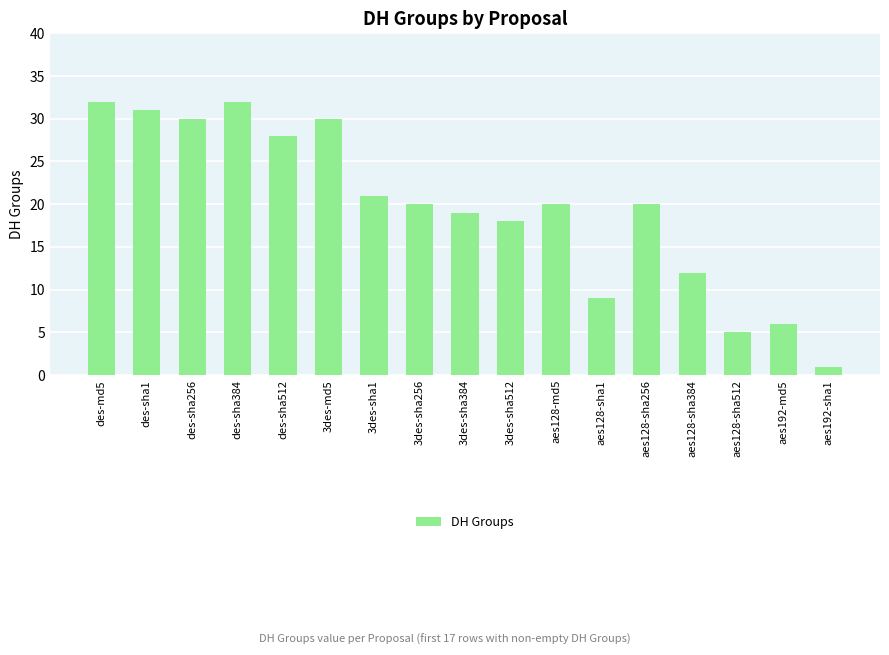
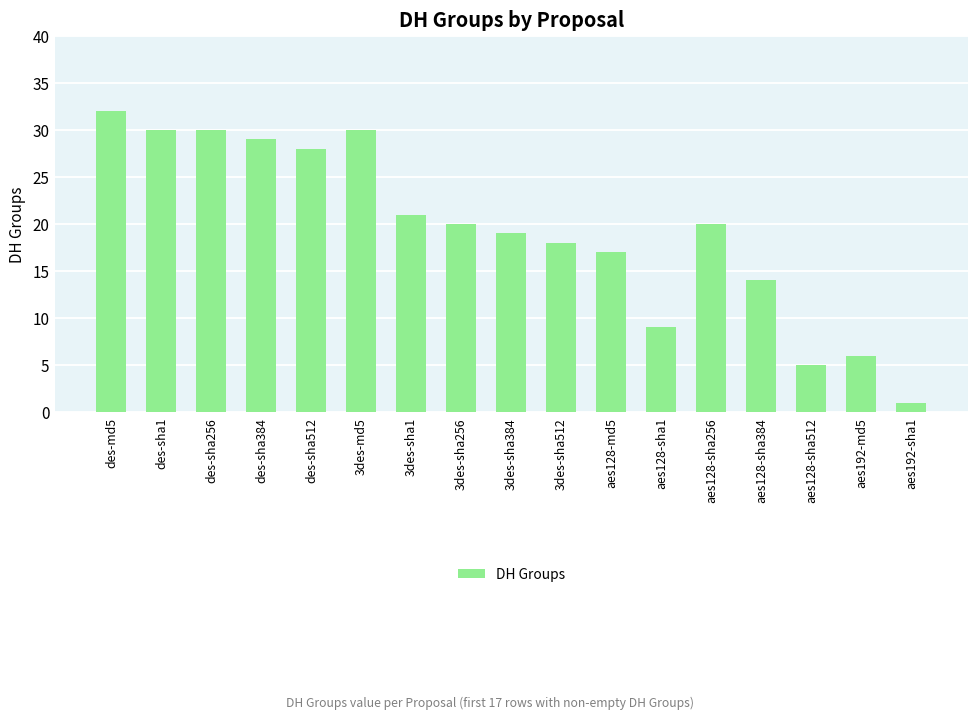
  {
    "des-md5": 32,
-   "des-sha1": 31,
+   "des-sha1": 30,
    "des-sha256": 30,
-   "des-sha384": 32,
+   "des-sha384": 29,
    "des-sha512": 28,
    "3des-md5": 30,
    "3des-sha1": 21,
    "3des-sha256": 20,
    "3des-sha384": 19,
    "3des-sha512": 18,
-   "aes128-md5": 20,
+   "aes128-md5": 17,
    "aes128-sha1": 9,
    "aes128-sha256": 20,
-   "aes128-sha384": 12,
+   "aes128-sha384": 14,
    "aes128-sha512": 5,
    "aes192-md5": 6,
    "aes192-sha1": 1
  }
